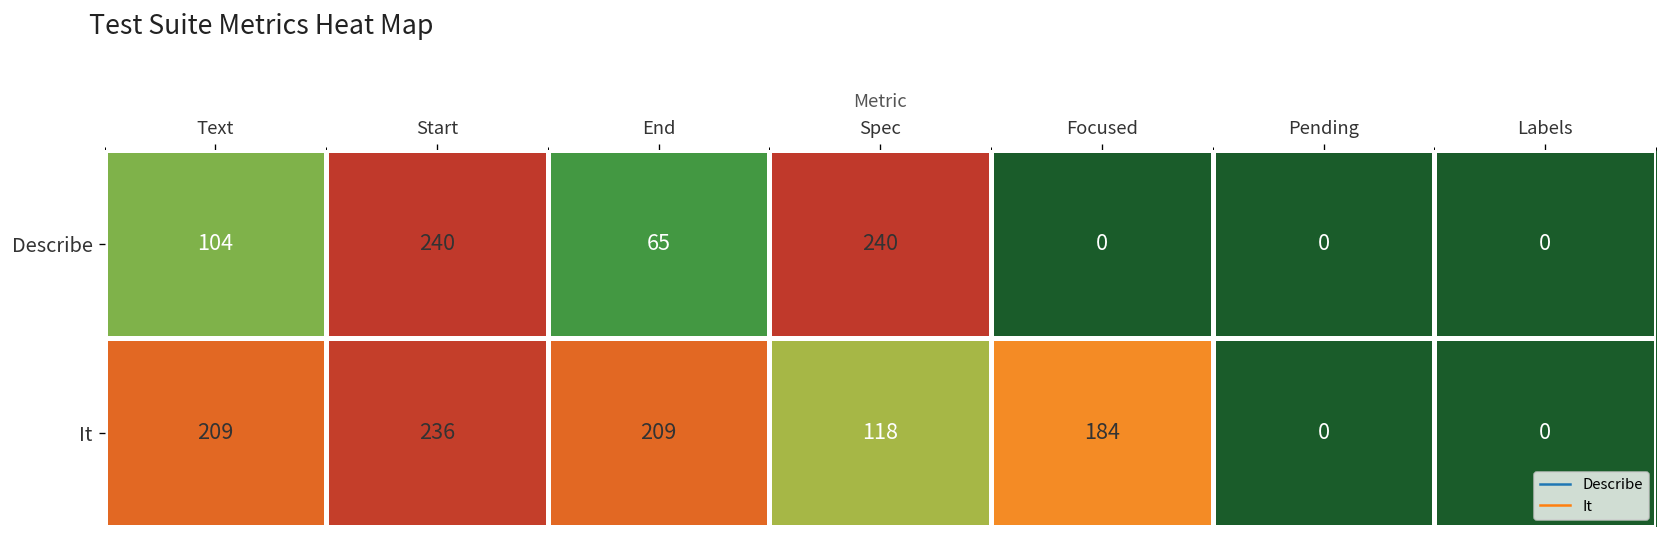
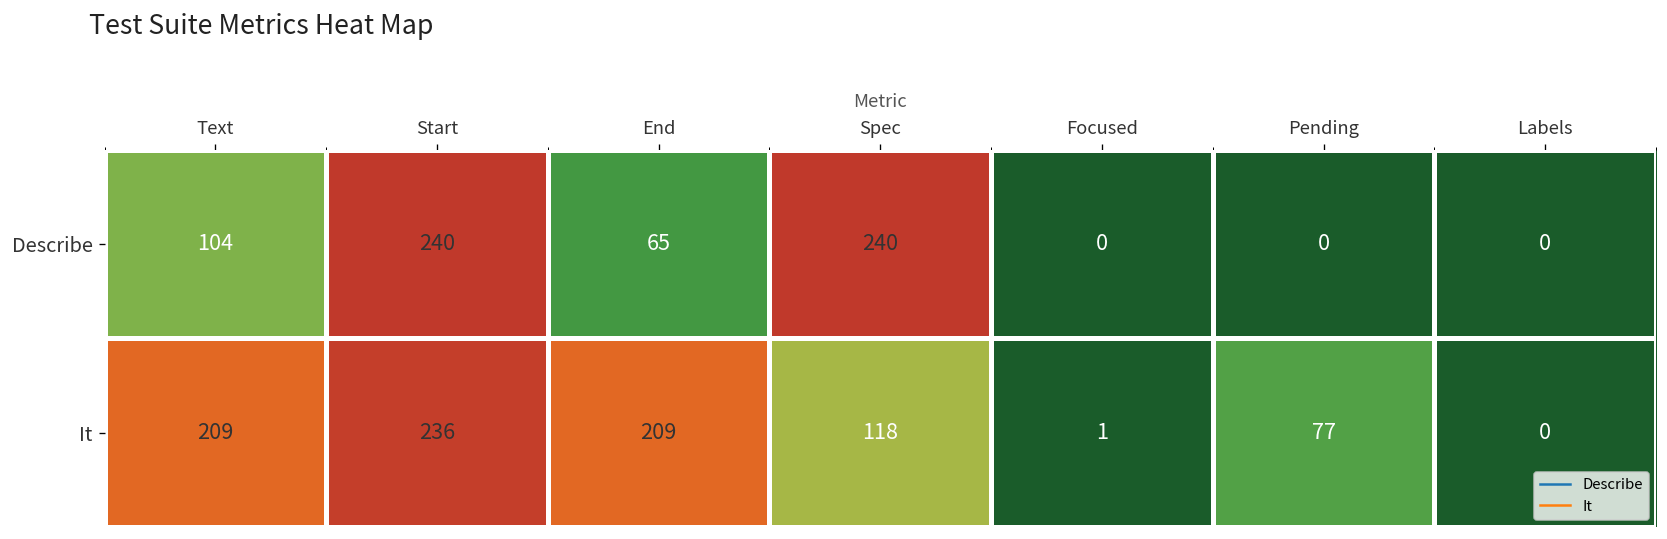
  {
    "Describe": {
      "Text": 104,
      "Start": 240,
      "End": 65,
      "Spec": 240,
      "Focused": 0,
      "Pending": 0,
      "Labels": 0
    },
    "It": {
      "Text": 209,
      "Start": 236,
      "End": 209,
      "Spec": 118,
-     "Focused": 184,
-     "Pending": 0,
+     "Focused": 1,
+     "Pending": 77,
      "Labels": 0
    }
  }
